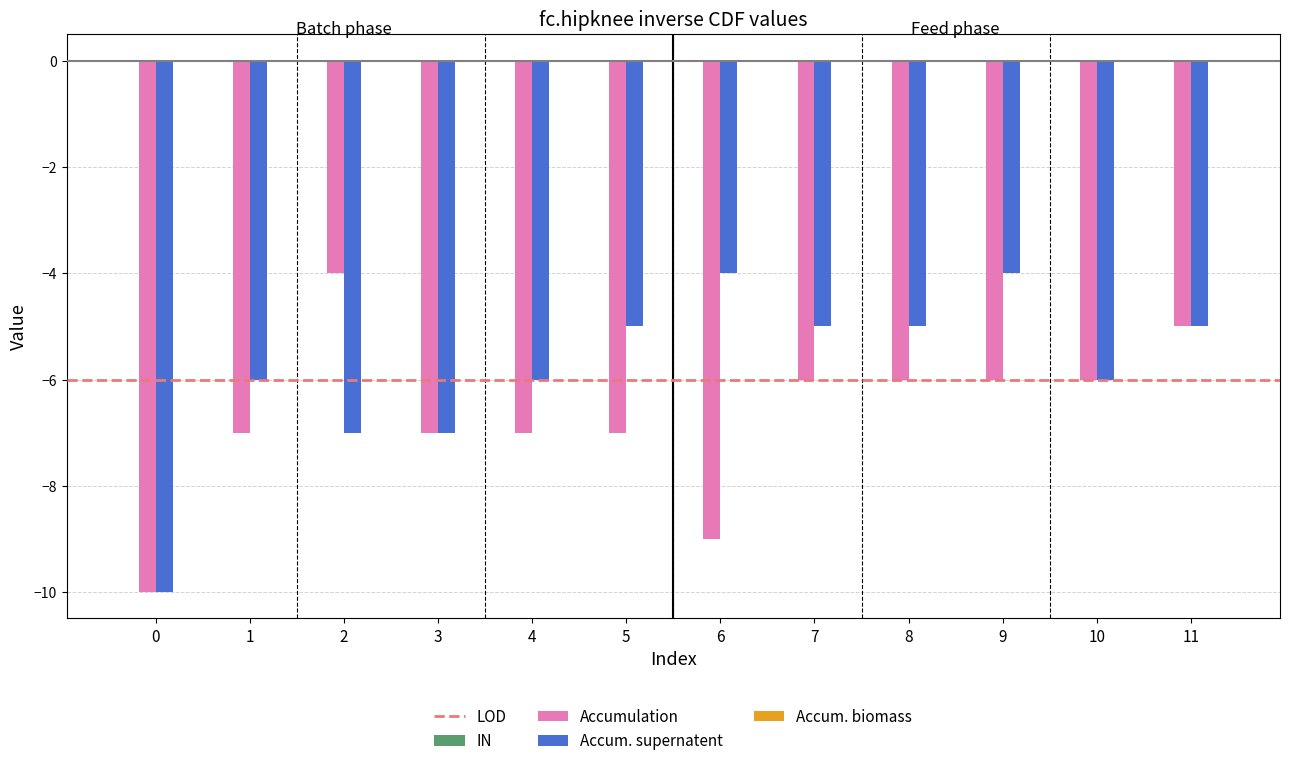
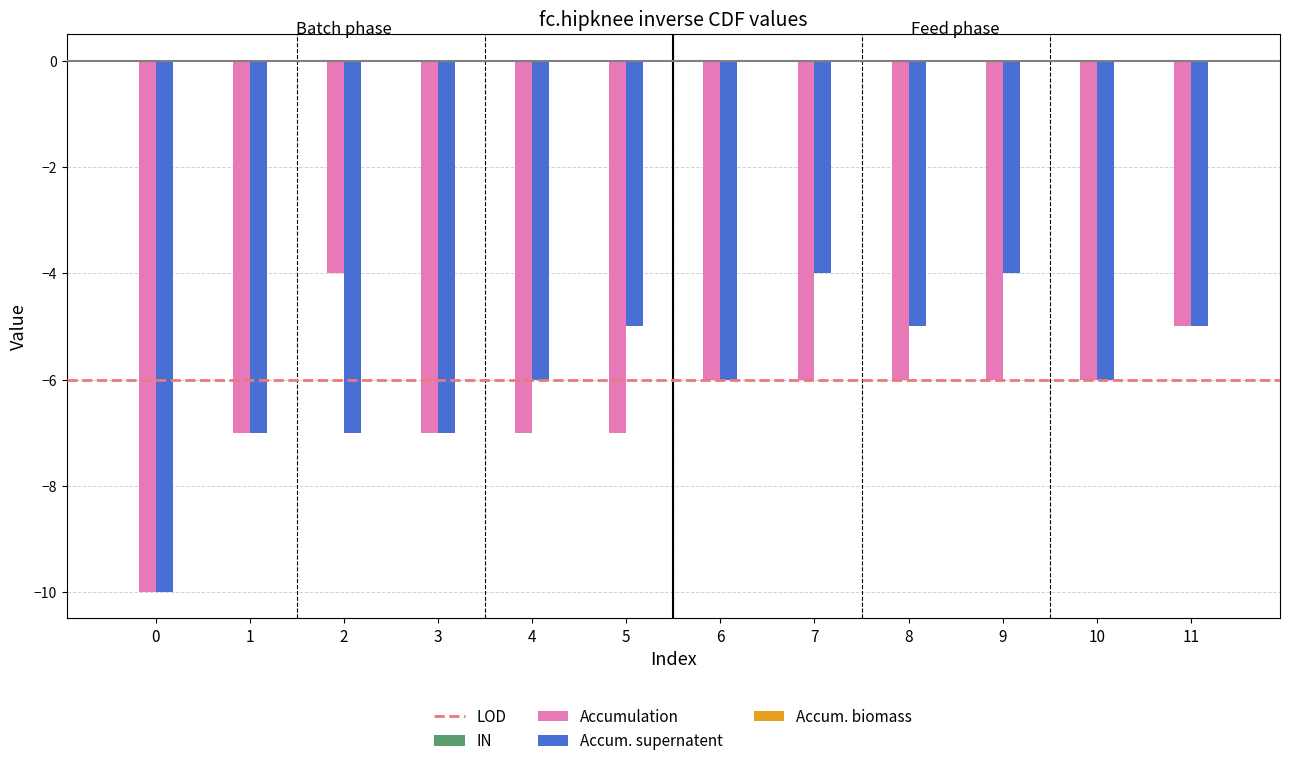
  {
    "IN": {
      "0": 0
    },
    "Accumulation": {
      "0": -10,
      "1": -7,
      "2": -4,
      "3": -7,
      "4": -7,
      "5": -7,
-     "6": -9,
+     "6": -6,
      "7": -6,
      "8": -6,
      "9": -6,
      "10": -6,
      "11": -5
    },
    "Accum. supernatent": {
      "0": -10,
-     "1": -6,
+     "1": -7,
      "2": -7,
      "3": -7,
      "4": -6,
      "5": -5,
-     "6": -4,
-     "7": -5,
+     "6": -6,
+     "7": -4,
      "8": -5,
      "9": -4,
      "10": -6,
      "11": -5
    },
    "Accum. biomass": {
      "0": 0
    }
  }
